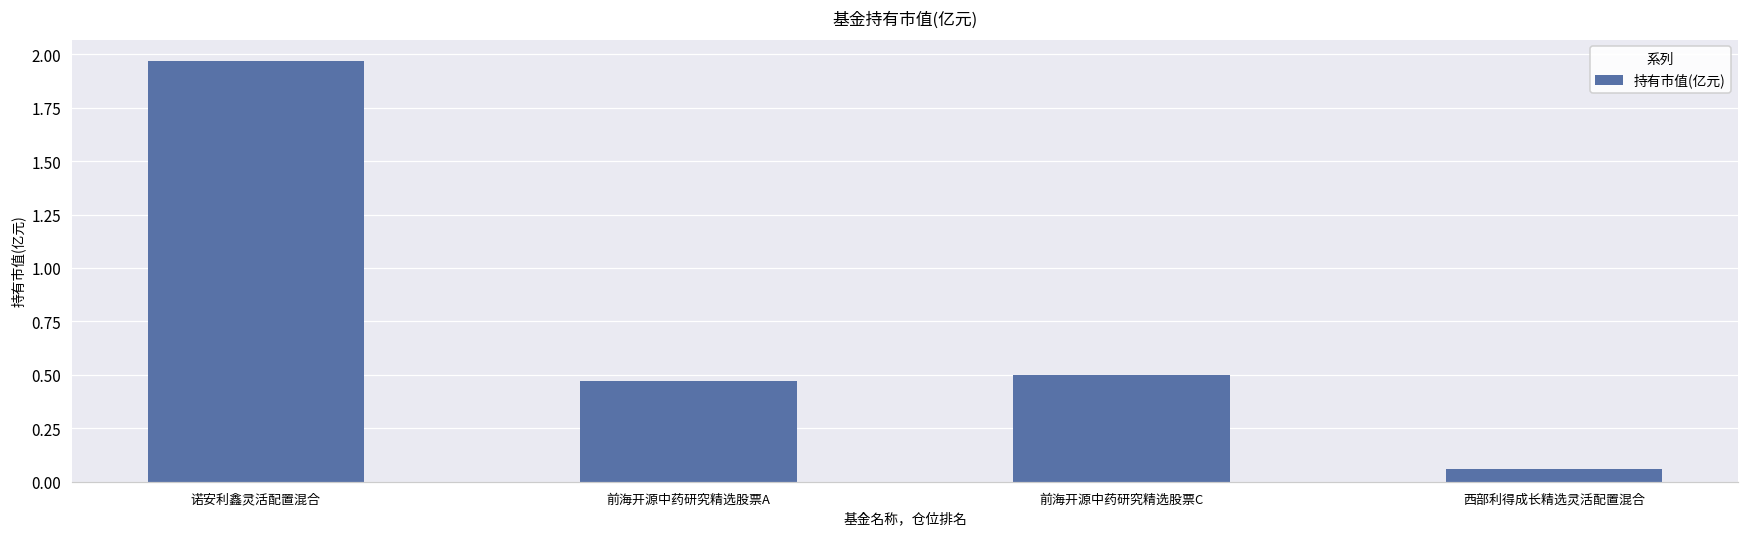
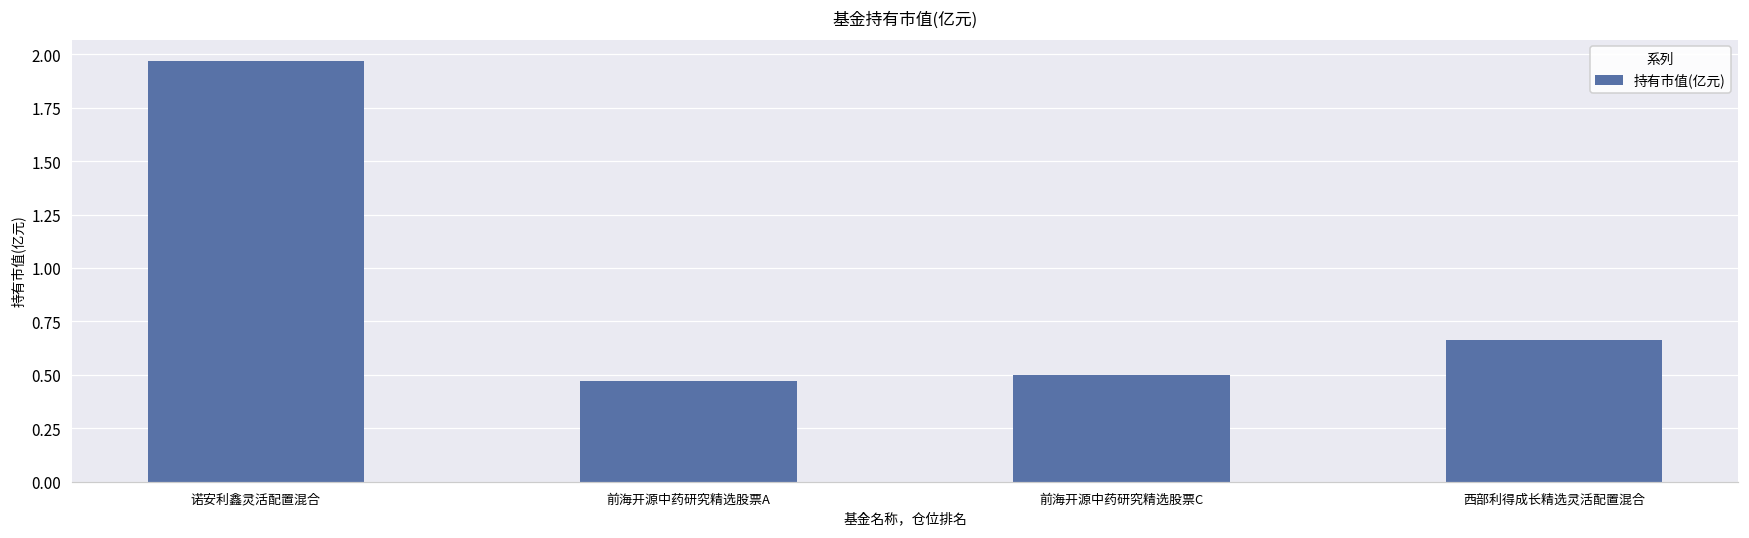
  {
    "诺安利鑫灵活配置混合": 1.97,
    "前海开源中药研究精选股票A": 0.47,
    "前海开源中药研究精选股票C": 0.50,
-   "西部利得成长精选灵活配置混合": 0.06
+   "西部利得成长精选灵活配置混合": 0.66
  }
